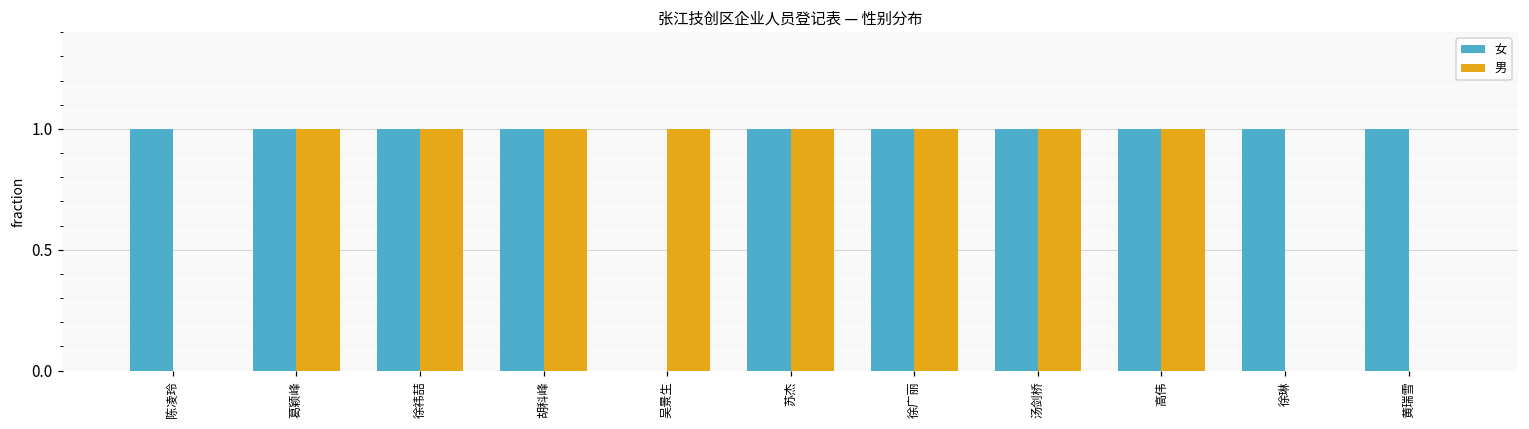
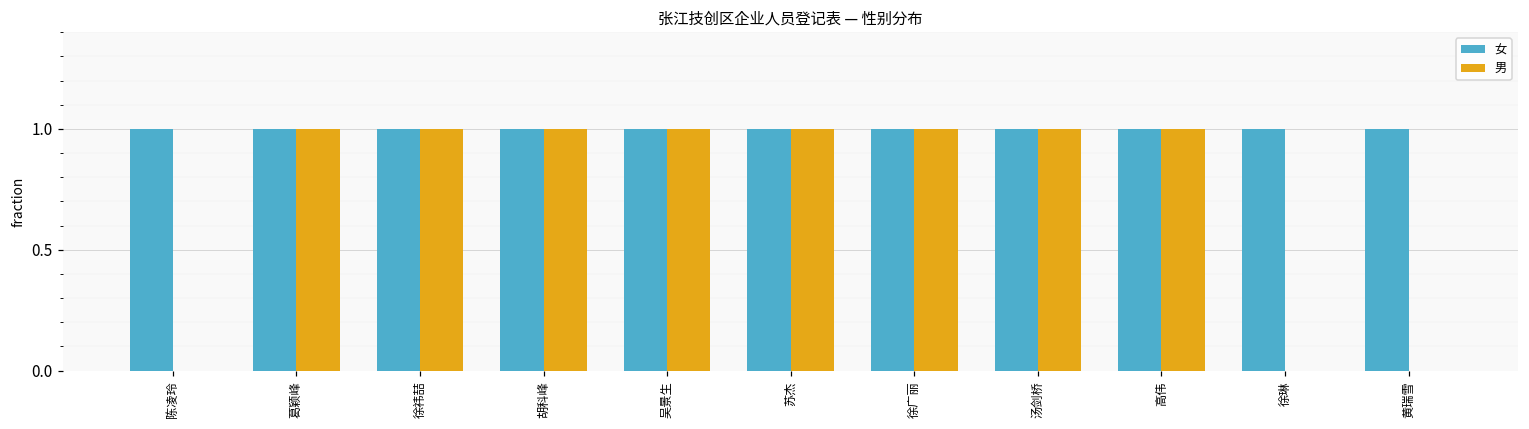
  {
    "女": {
      "陈凌玲": 1,
      "葛颖峰": 1,
      "徐祎喆": 1,
      "胡科峰": 1,
-     "吴景生": 0,
+     "吴景生": 1,
      "苏杰": 1,
      "徐广丽": 1,
      "汤剑桥": 1,
      "高伟": 1,
      "徐琳": 1,
      "黄瑞雪": 1
    },
    "男": {
      "陈凌玲": 0,
      "葛颖峰": 1,
      "徐祎喆": 1,
      "胡科峰": 1,
      "吴景生": 1,
      "苏杰": 1,
      "徐广丽": 1,
      "汤剑桥": 1,
      "高伟": 1,
      "徐琳": 0,
      "黄瑞雪": 0
    }
  }
